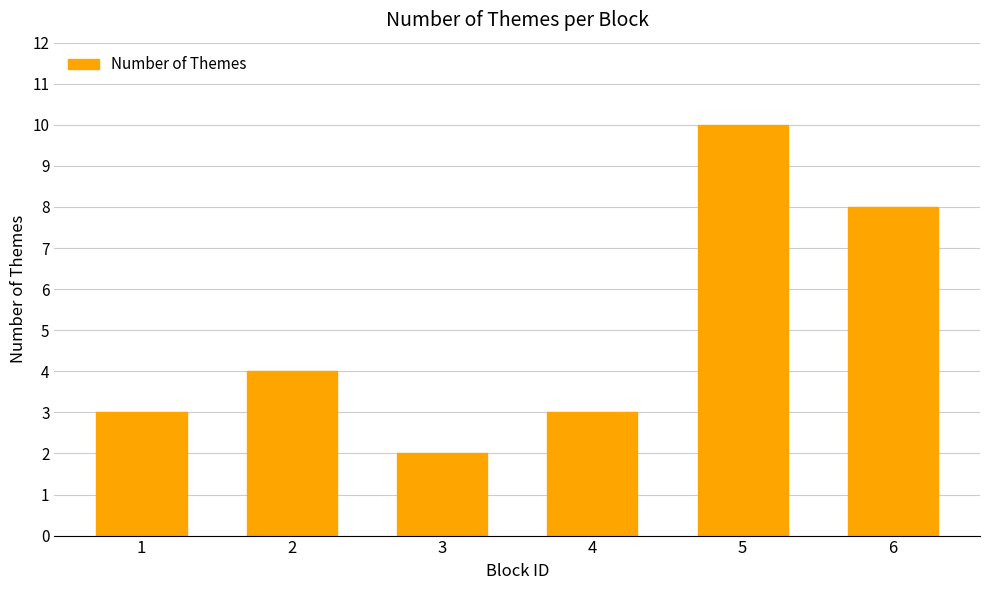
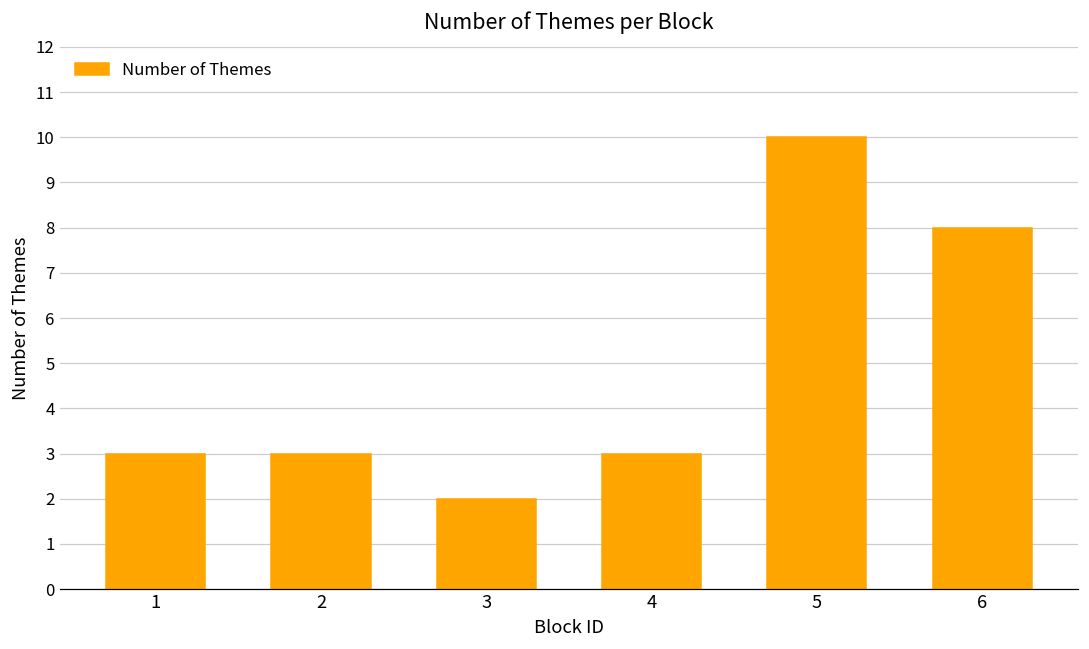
  {
    "1": 3,
-   "2": 4,
+   "2": 3,
    "3": 2,
    "4": 3,
    "5": 10,
    "6": 8
  }
